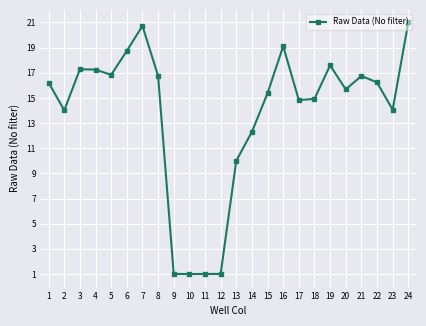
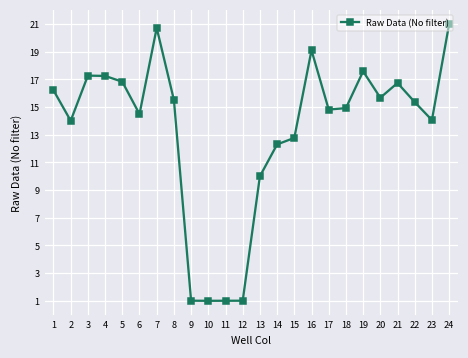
  {
    "1": 16.2,
    "2": 14.0,
    "3": 17.3,
    "4": 17.3,
    "5": 16.8,
-   "6": 18.7,
+   "6": 14.5,
    "7": 20.7,
-   "8": 16.8,
+   "8": 15.5,
    "9": 1.0,
    "10": 1.0,
    "11": 1.0,
    "12": 1.0,
    "13": 10.0,
    "14": 12.3,
-   "15": 15.4,
+   "15": 12.8,
    "16": 19.1,
    "17": 14.8,
    "18": 14.9,
    "19": 17.6,
    "20": 15.7,
    "21": 16.7,
-   "22": 16.2,
+   "22": 15.4,
    "23": 14.1
  }
